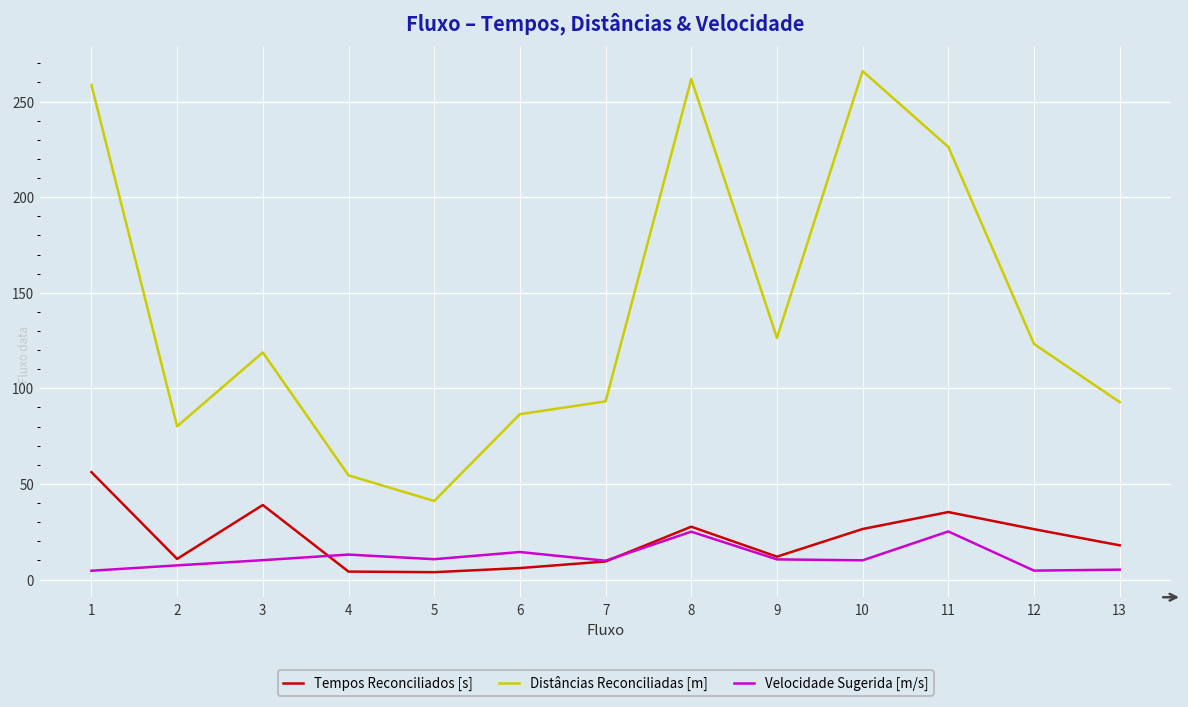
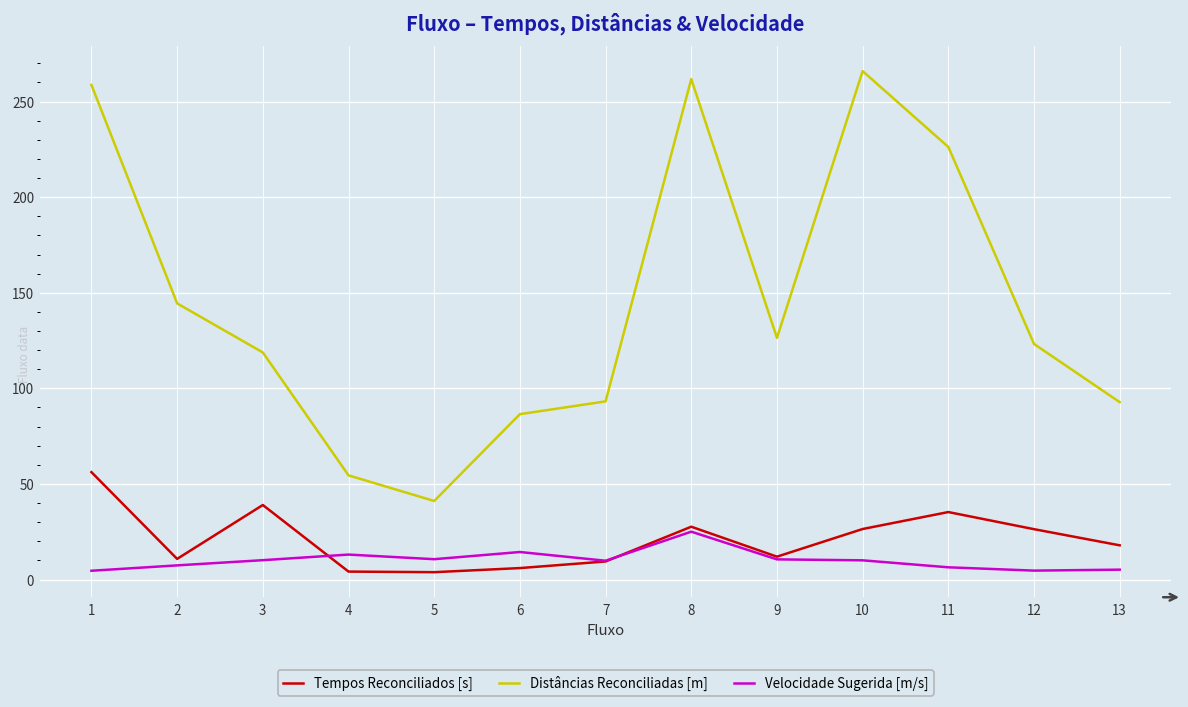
  {
    "Tempos Reconciliados [s]": {
      "1": 56,
      "2": 11,
      "3": 39,
      "4": 4,
      "5": 4,
      "6": 6,
      "8": 28,
      "10": 26,
      "11": 35,
      "12": 26,
      "13": 18
    },
    "Distâncias Reconciliadas [m]": {
      "1": 259,
-     "2": 80,
+     "2": 144,
      "3": 119,
      "4": 55,
      "5": 41,
      "6": 87,
      "7": 93,
      "8": 262,
      "9": 126,
      "10": 266,
      "11": 226,
      "12": 123,
      "13": 93
    },
    "Velocidade Sugerida [m/s]": {
      "1": 5,
      "2": 7,
      "3": 10,
      "4": 13,
      "5": 11,
      "6": 14,
      "8": 25,
      "10": 10,
-     "11": 25,
+     "11": 6,
      "12": 5,
      "13": 5
    }
  }
